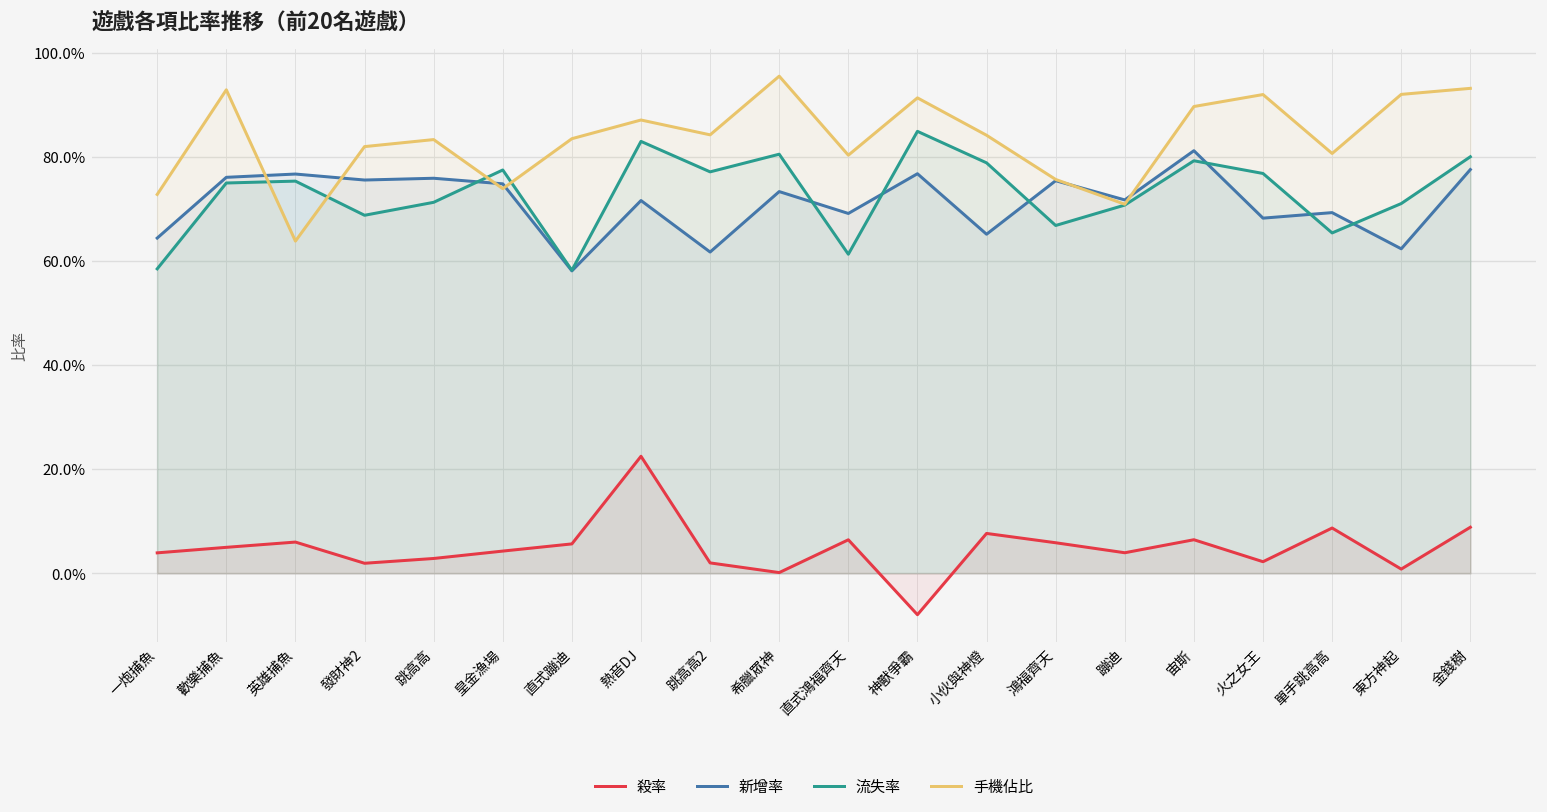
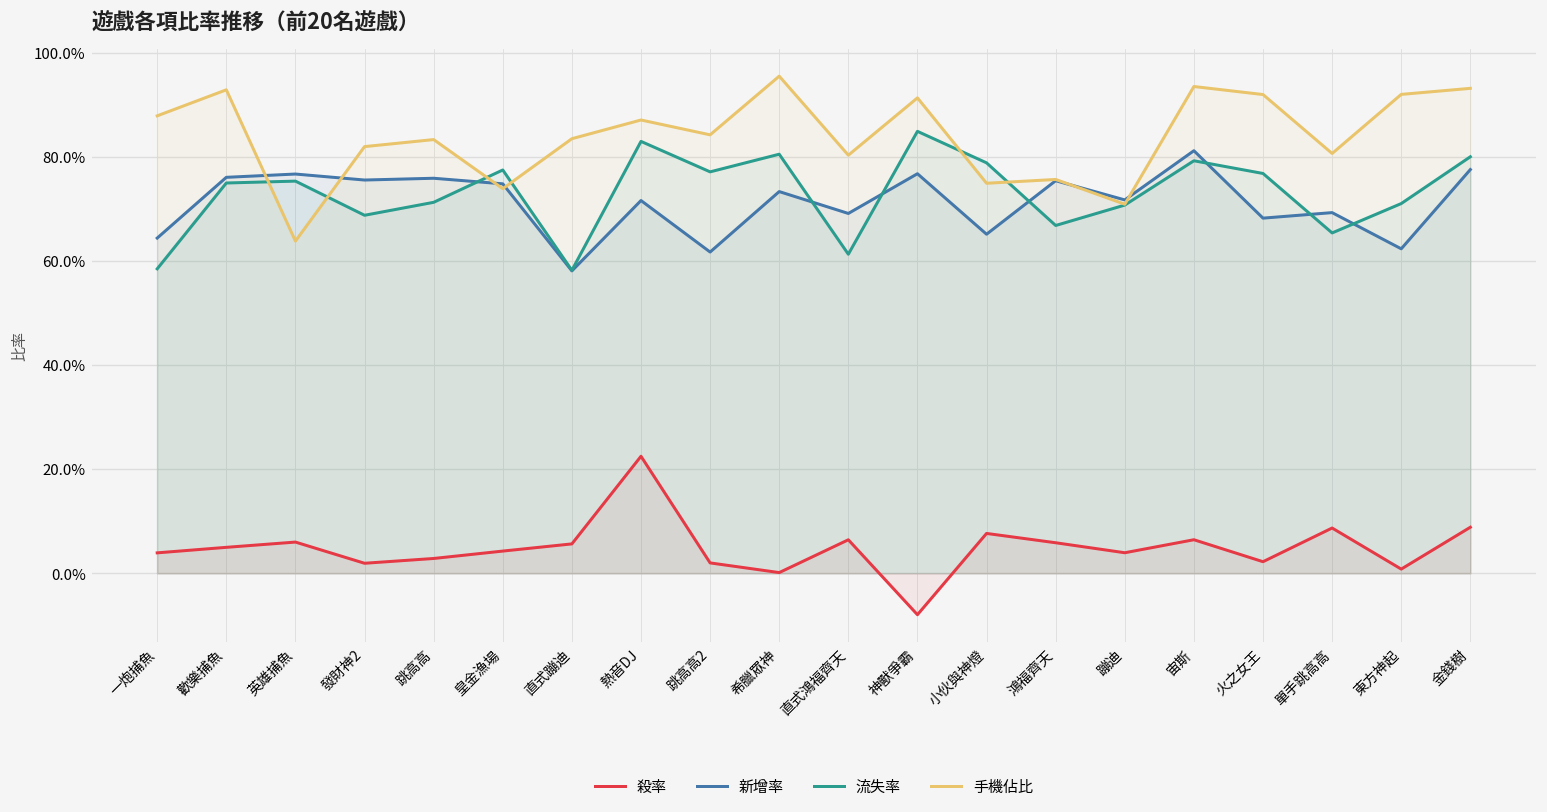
  {
    "手機佔比": {
-     "一炮捕魚": "73%",
+     "一炮捕魚": "88%",
      "歡樂捕魚": "93%",
      "英雄捕魚": "64%",
      "發財神2": "82%",
      "跳高高": "83%",
      "皇金漁場": "74%",
      "直式蹦迪": "83%",
      "熱音DJ": "87%",
      "跳高高2": "84%",
      "希臘眾神": "95%",
      "直式鴻福齊天": "80%",
      "神獸爭霸": "91%",
-     "小伙與神燈": "84%",
-     "宙斯": "90%",
+     "小伙與神燈": "75%",
+     "宙斯": "93%",
      "火之女王": "92%",
      "單手跳高高": "81%",
      "東方神起": "92%",
      "金錢樹": "93%"
    }
  }
